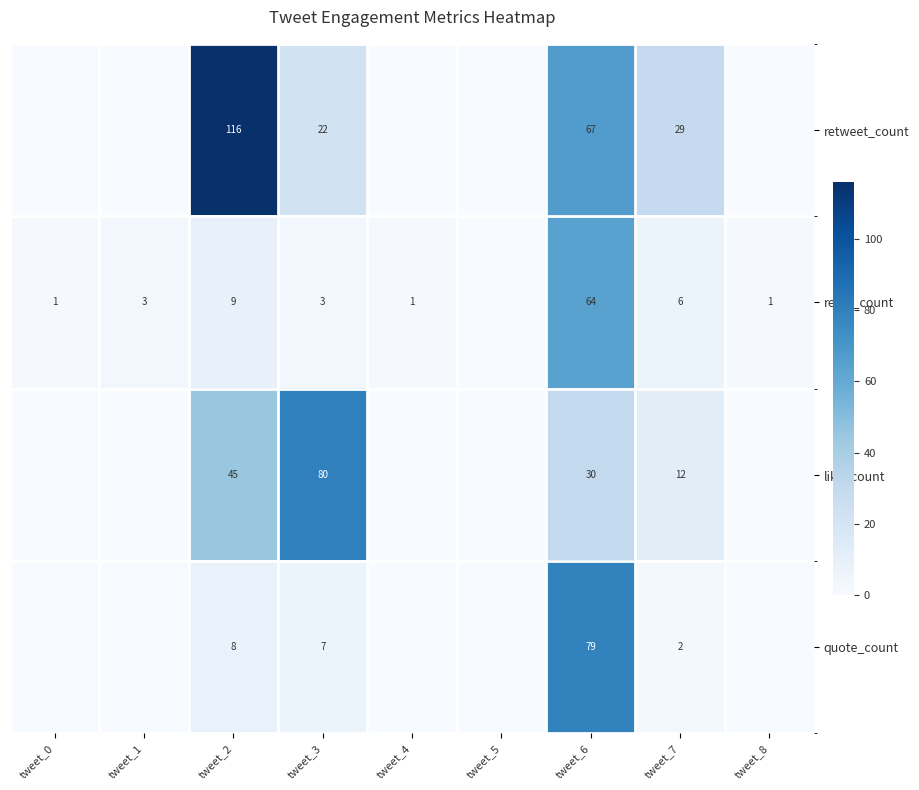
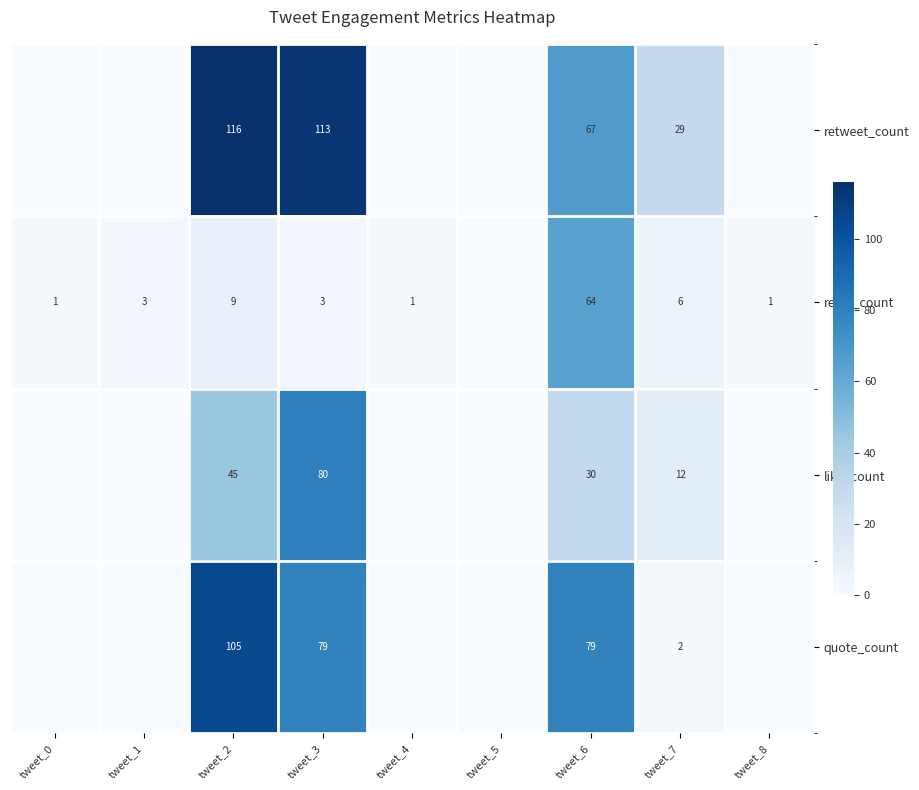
  {
    "retweet_count": {
      "tweet_2": 116,
-     "tweet_3": 22,
+     "tweet_3": 113,
      "tweet_6": 67,
      "tweet_7": 29
    },
    "quote_count": {
-     "tweet_2": 8,
-     "tweet_3": 7,
+     "tweet_2": 105,
+     "tweet_3": 79,
      "tweet_6": 79,
      "tweet_7": 2
    }
  }
